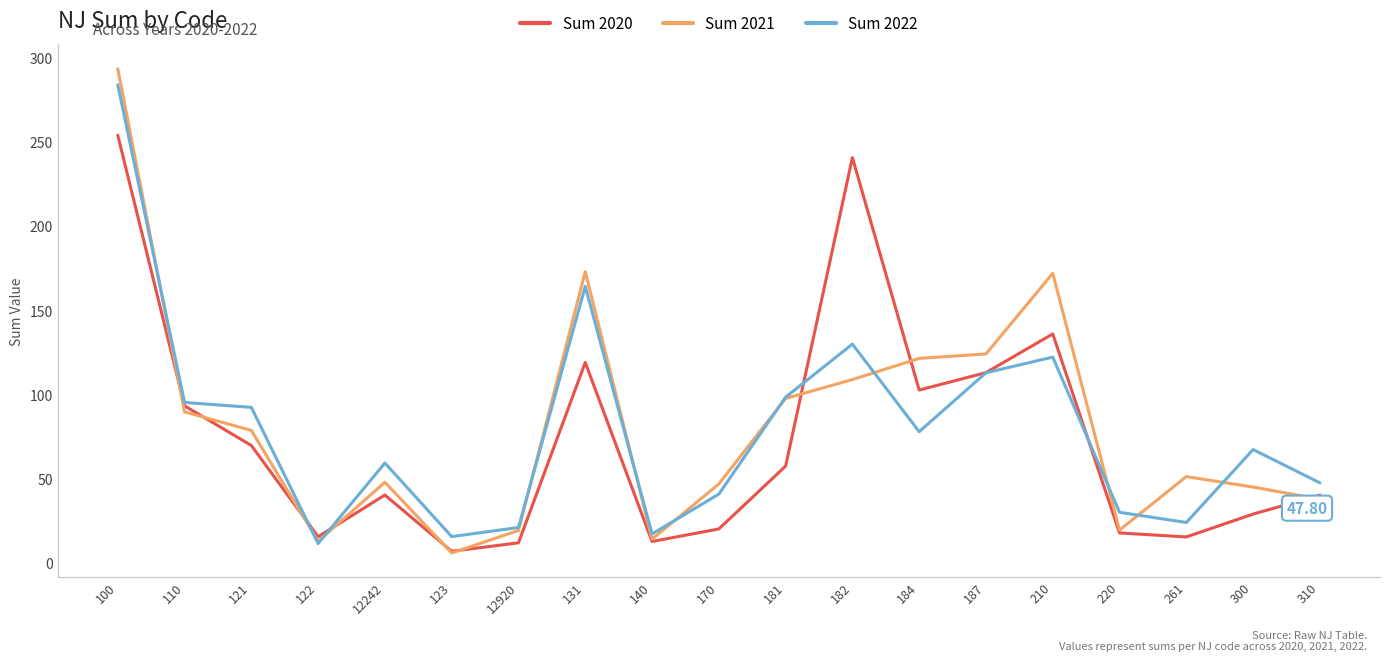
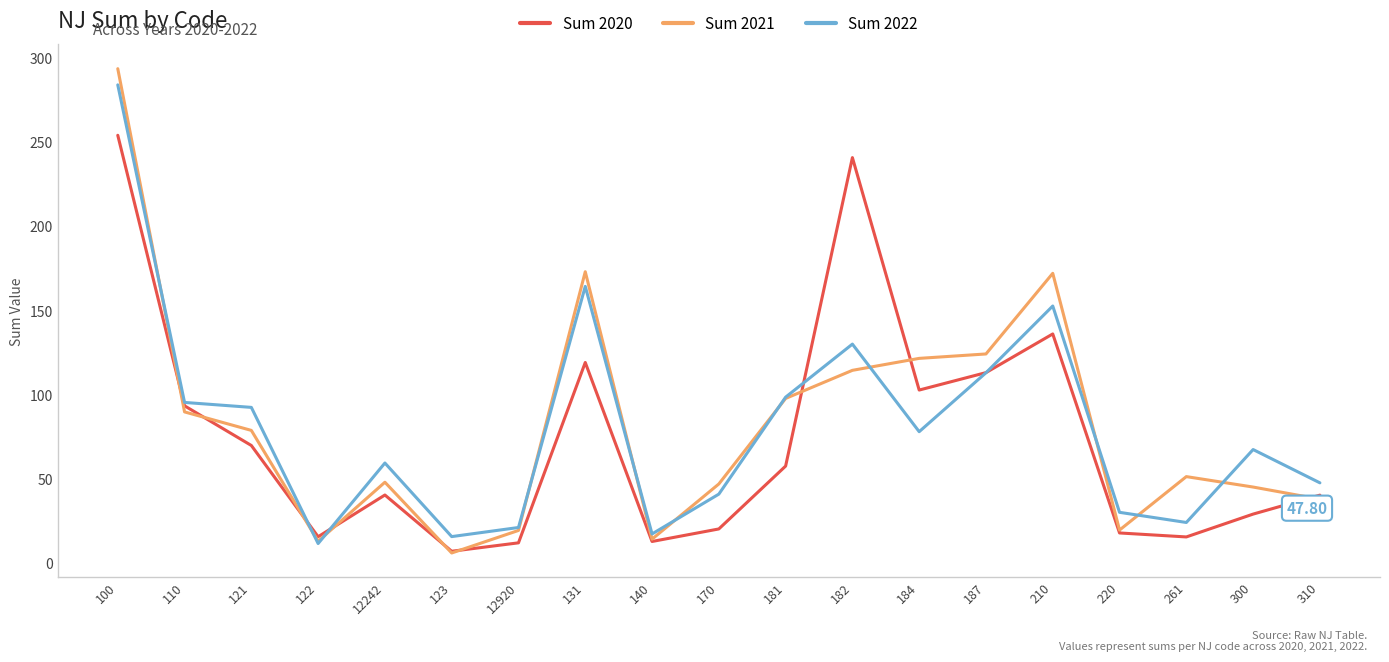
  {
    "Sum 2020": {
      "100": 254,
      "110": 93,
      "121": 70,
      "122": 16,
      "12242": 41,
      "12920": 12,
      "131": 119,
      "170": 20,
      "181": 58,
      "182": 241,
      "184": 103,
      "210": 136,
      "220": 18,
      "261": 16,
      "300": 29,
      "310": 41
    },
    "Sum 2021": {
      "100": 294,
      "110": 90,
      "121": 79,
      "12242": 48,
      "12920": 20,
      "131": 173,
      "170": 47,
-     "182": 109,
+     "182": 115,
      "184": 122,
      "187": 124,
      "210": 172,
      "220": 20,
      "261": 51,
      "300": 45
    },
    "Sum 2022": {
      "100": 284,
      "110": 96,
      "121": 93,
      "12242": 60,
      "123": 16,
      "12920": 21,
      "131": 164,
      "140": 17,
      "170": 41,
      "182": 130,
      "184": 78,
-     "210": 122,
+     "210": 153,
      "220": 30,
      "261": 24,
      "300": 68
    }
  }
